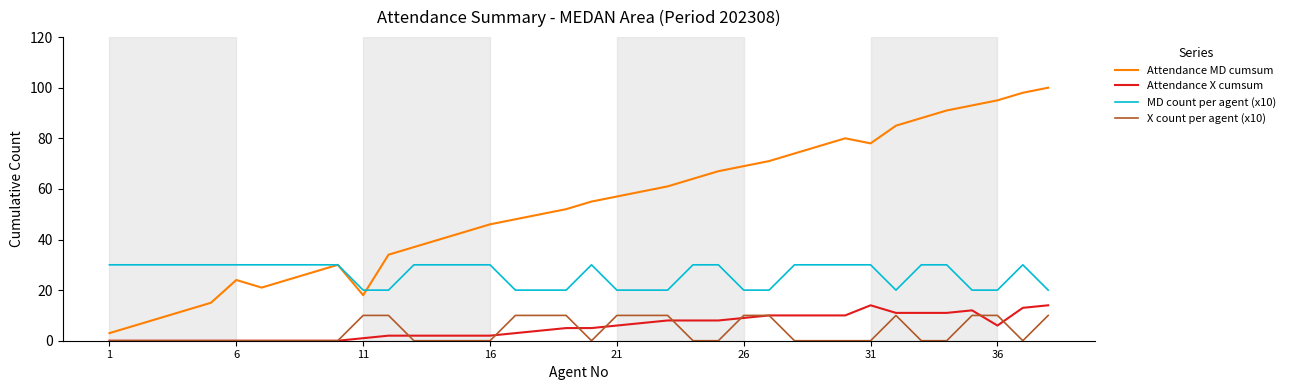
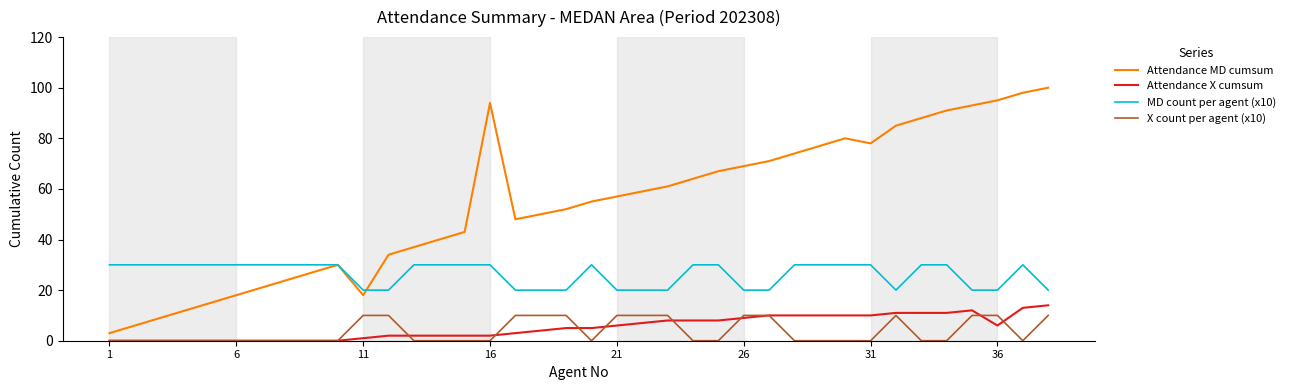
  {
    "Attendance MD cumsum": {
      "1": 3,
-     "6": 24,
+     "6": 18,
      "11": 18,
-     "16": 46,
+     "16": 94,
      "21": 57,
      "26": 69,
      "31": 78,
      "36": 95
    },
    "Attendance X cumsum": {
      "11": 1,
      "16": 2,
      "21": 6,
      "26": 9,
-     "31": 14,
+     "31": 10,
      "36": 6
    },
    "MD count per agent (x10)": {
      "1": 30,
      "6": 30,
      "11": 20,
      "16": 30,
      "21": 20,
      "26": 20,
      "31": 30,
      "36": 20
    },
    "X count per agent (x10)": {
      "11": 10,
      "16": 0,
      "21": 10,
      "26": 10,
      "31": 0,
      "36": 10
    }
  }
